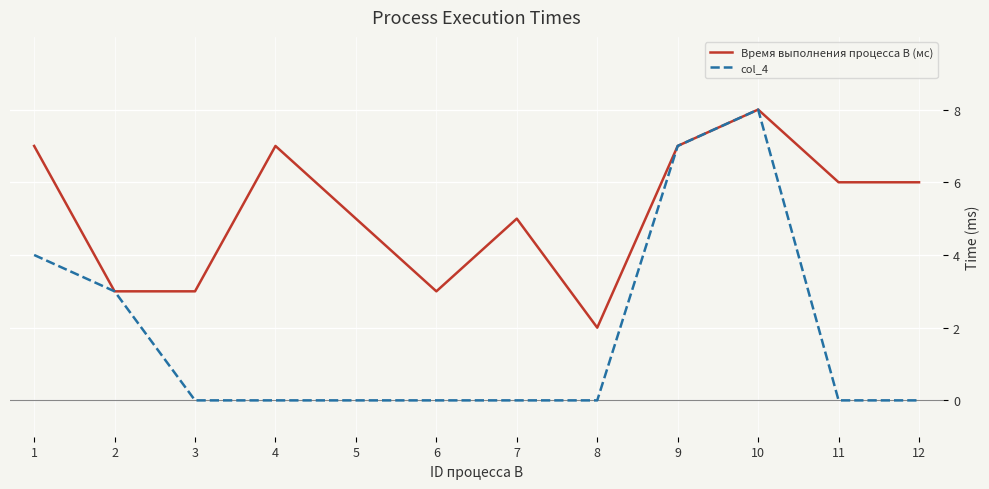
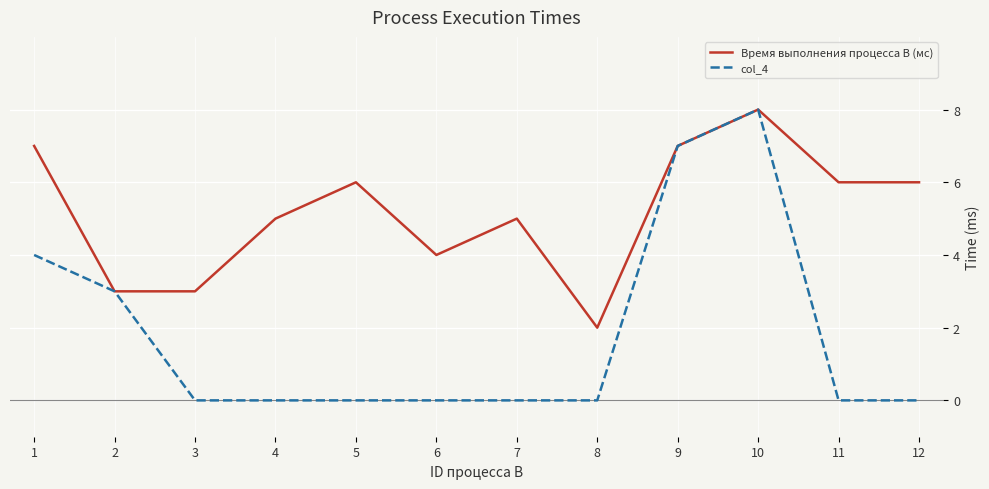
  {
    "Время выполнения процесса B (мс)": {
      "1": 7,
      "3": 3,
-     "4": 7,
-     "5": 5,
-     "6": 3,
+     "4": 5,
+     "5": 6,
+     "6": 4,
      "7": 5,
      "8": 2,
      "11": 6,
      "12": 6
    },
    "col_4": {
      "1": 4,
      "3": 0,
      "4": 0,
      "5": 0,
      "6": 0,
      "7": 0,
      "8": 0,
      "11": 0,
      "12": 0
    }
  }
